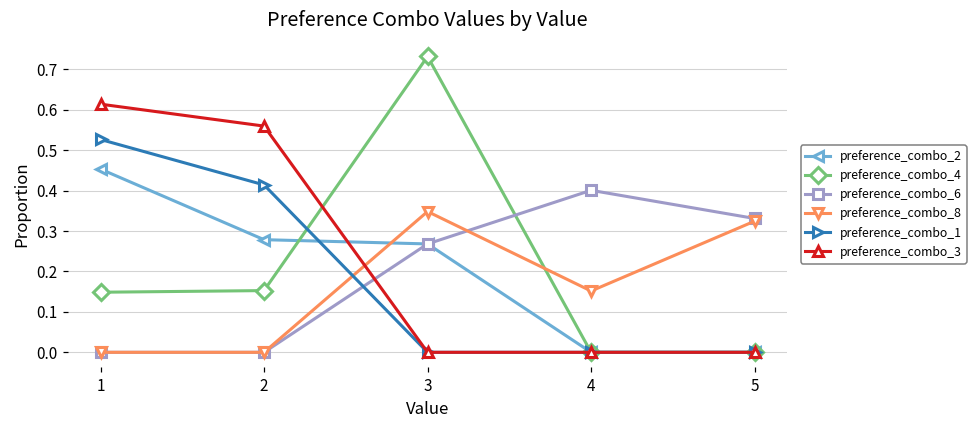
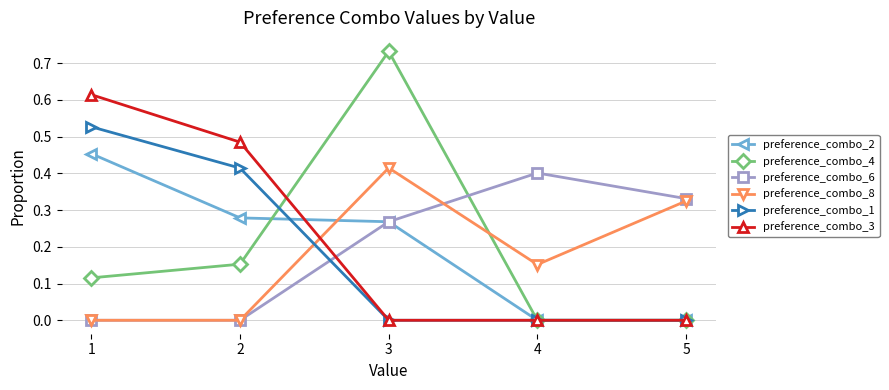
  {
    "preference_combo_4": {
-     "1": 0.15,
+     "1": 0.12,
      "2": 0.15,
      "3": 0.73
    },
    "preference_combo_8": {
-     "3": 0.35,
+     "3": 0.41,
      "4": 0.15
    },
    "preference_combo_1": {
      "1": 0.53,
      "2": 0.41
    },
    "preference_combo_3": {
      "1": 0.61,
-     "2": 0.56
+     "2": 0.48
    }
  }
